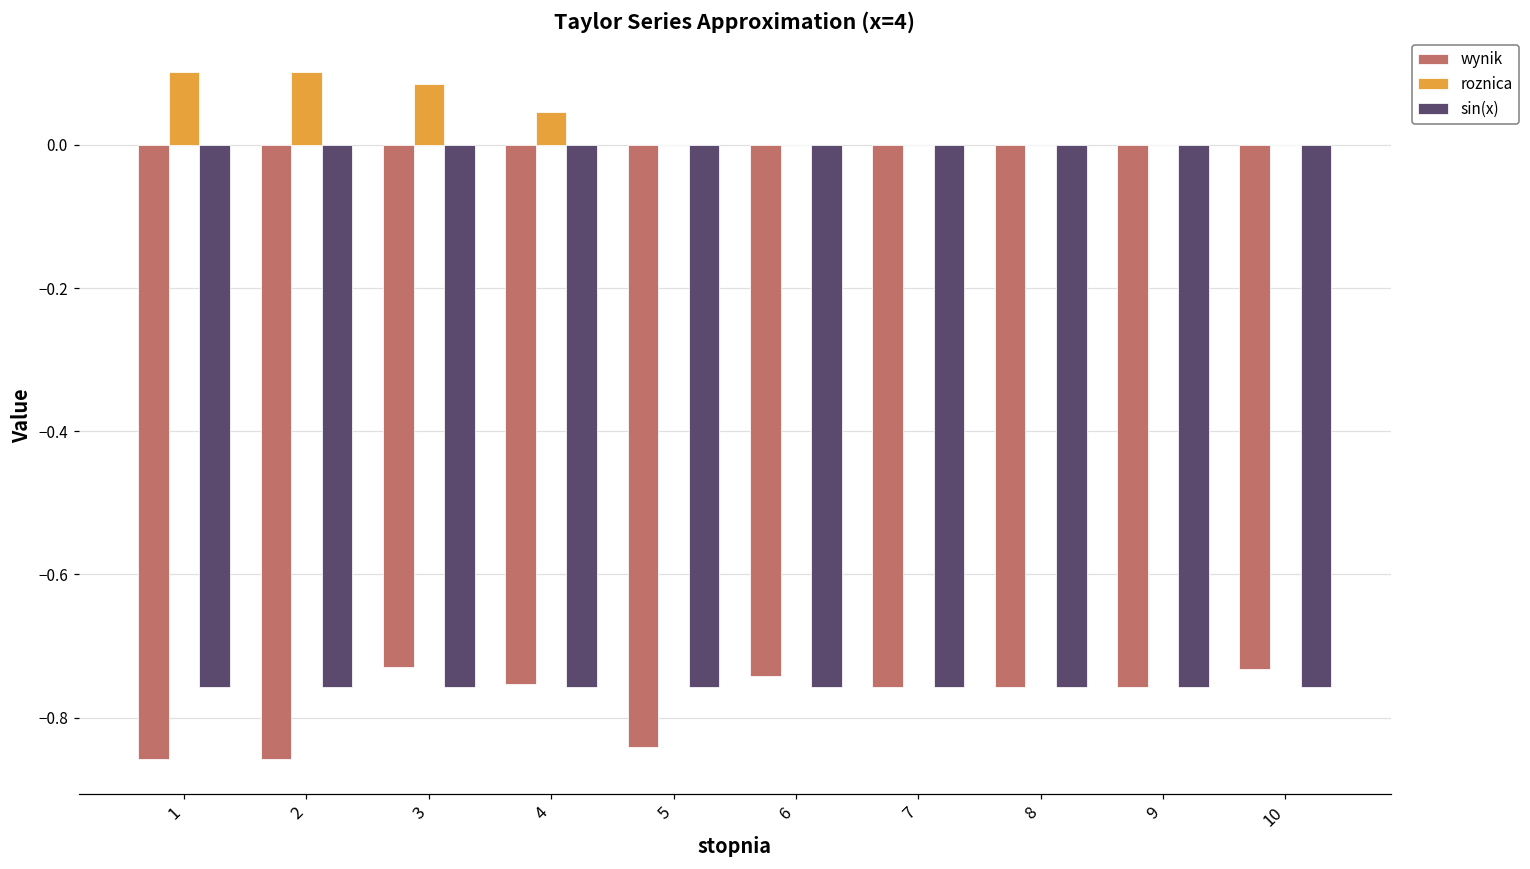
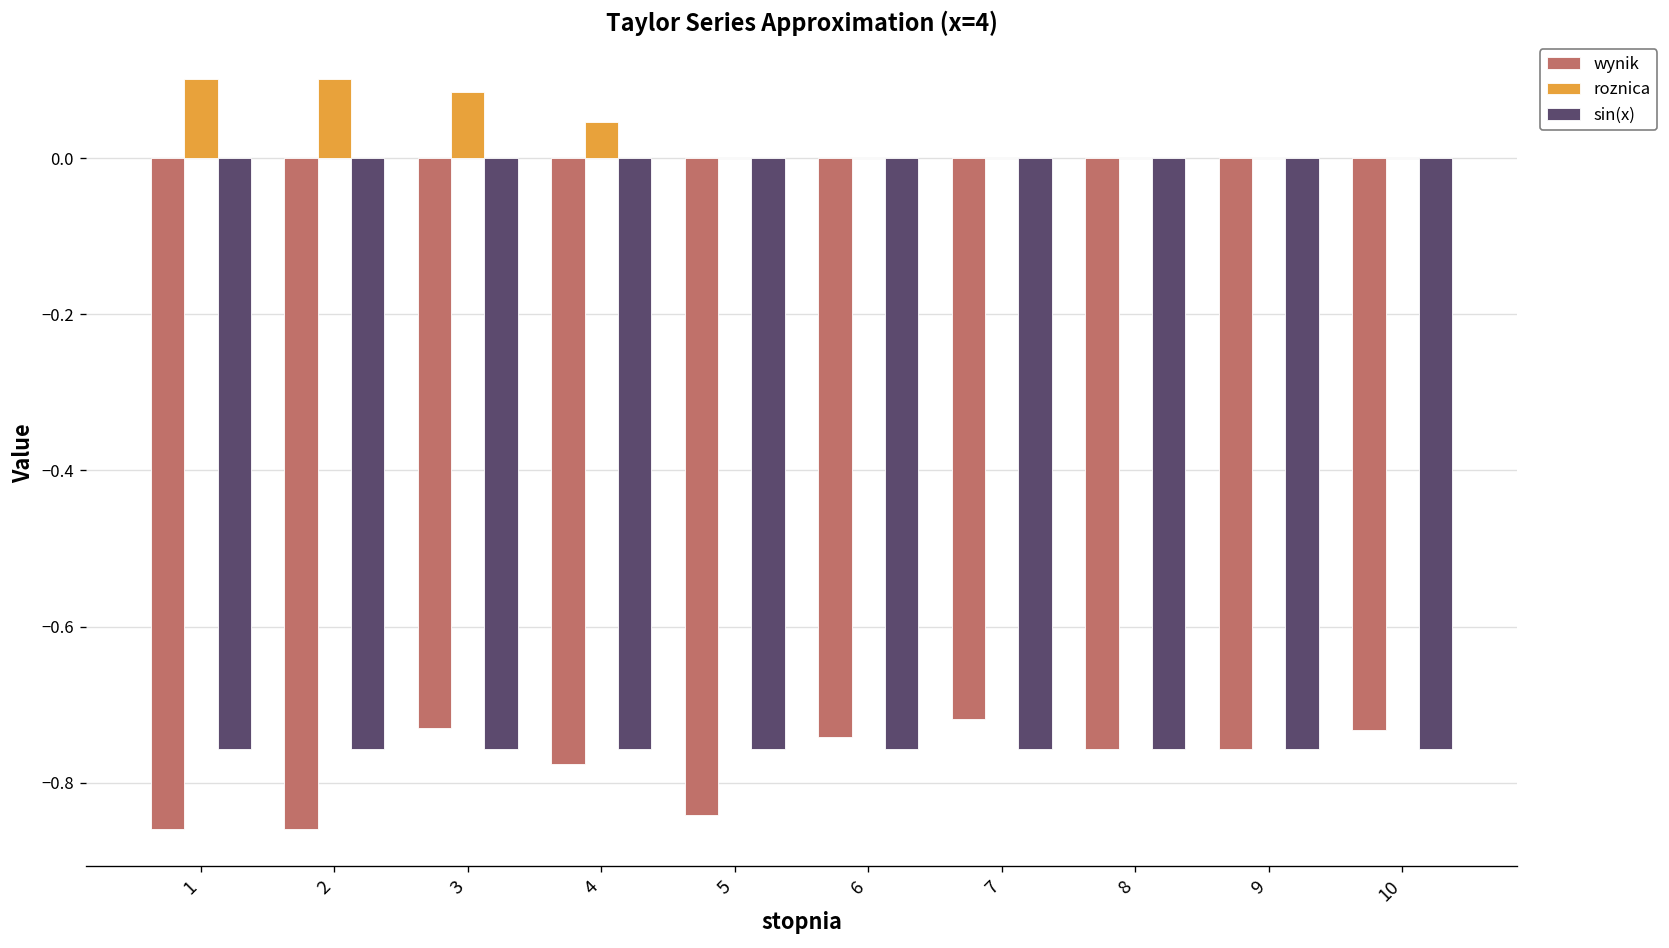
  {
    "wynik": {
      "1": -0.86,
      "2": -0.86,
      "3": -0.73,
-     "4": -0.75,
+     "4": -0.78,
      "5": -0.84,
      "6": -0.74,
-     "7": -0.76,
+     "7": -0.72,
      "8": -0.76,
      "9": -0.76,
      "10": -0.73
    },
    "roznica": {
      "1": 0.10,
      "2": 0.10,
      "3": 0.08,
      "4": 0.05
    },
    "sin(x)": {
      "1": -0.76,
      "2": -0.76,
      "3": -0.76,
      "4": -0.76,
      "5": -0.76,
      "6": -0.76,
      "7": -0.76,
      "8": -0.76,
      "9": -0.76,
      "10": -0.76
    }
  }
